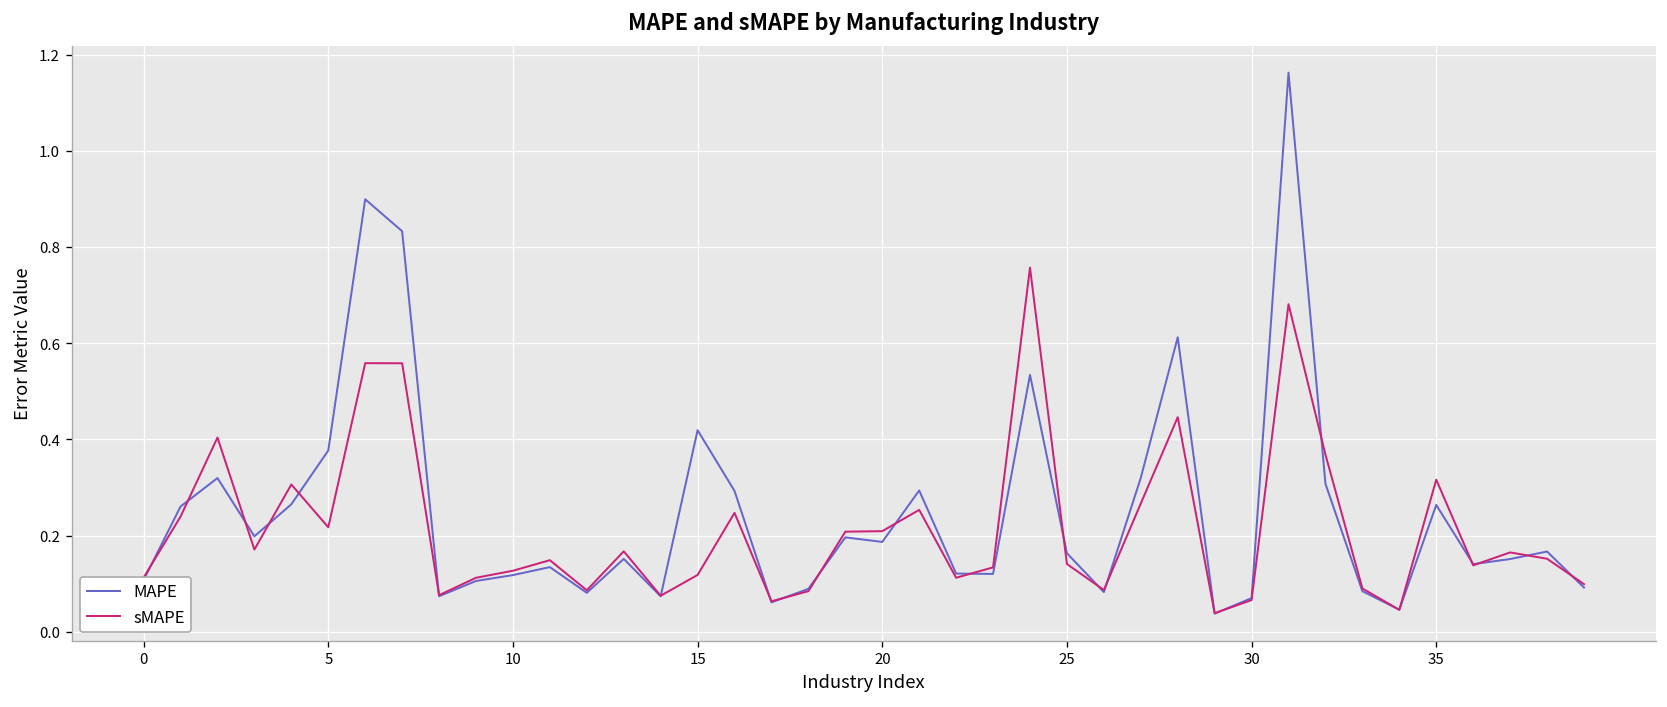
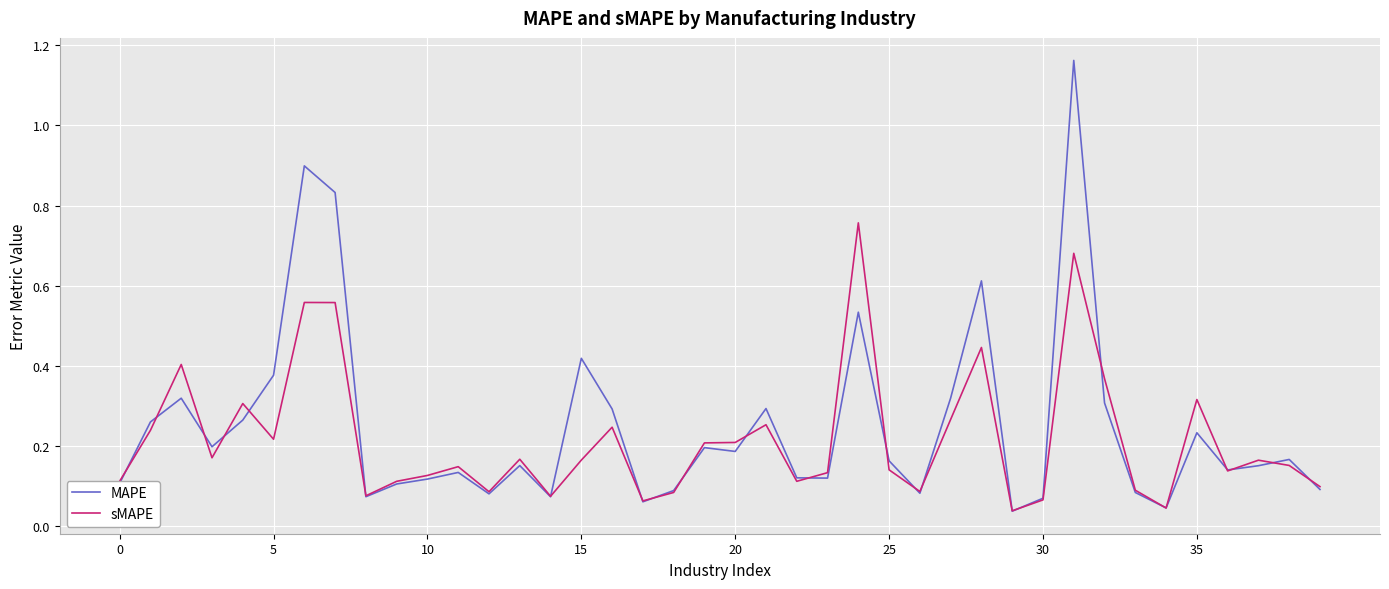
  {
    "MAPE": {
      "5": 0.38,
      "10": 0.12,
      "15": 0.42,
      "20": 0.19,
      "25": 0.16,
-     "35": 0.26
+     "35": 0.23
    },
    "sMAPE": {
      "5": 0.22,
      "10": 0.13,
-     "15": 0.12,
+     "15": 0.17,
      "20": 0.21,
      "25": 0.14,
      "35": 0.32
    }
  }
